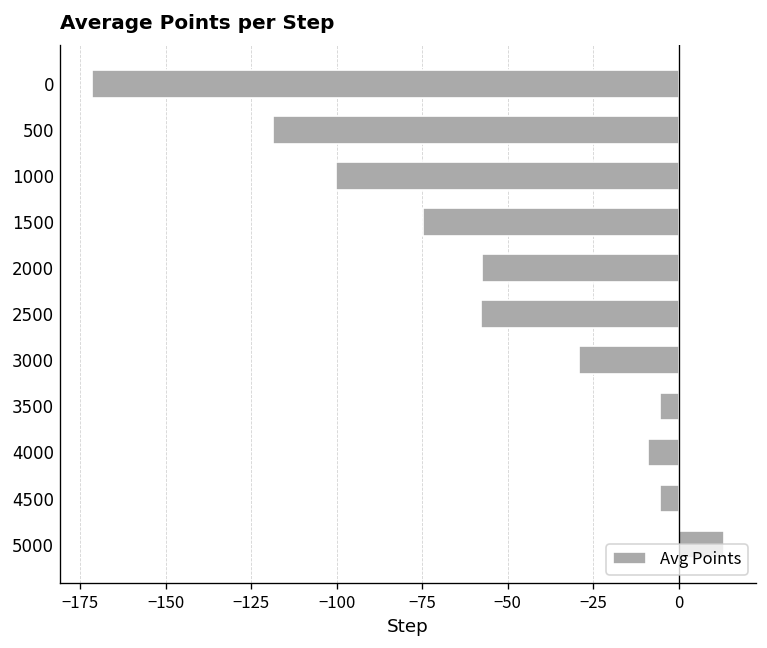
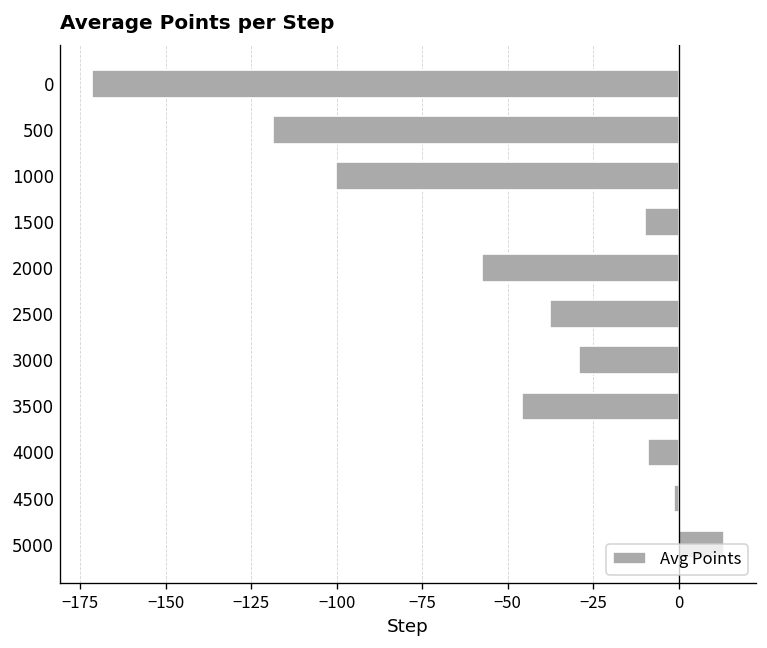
  {
    "0": -172,
    "500": -119,
    "1000": -100,
-   "1500": -75,
+   "1500": -10,
    "2000": -58,
-   "2500": -58,
+   "2500": -38,
    "3000": -29,
-   "3500": -6,
+   "3500": -46,
    "4000": -9,
-   "4500": -5
+   "4500": -2
  }
